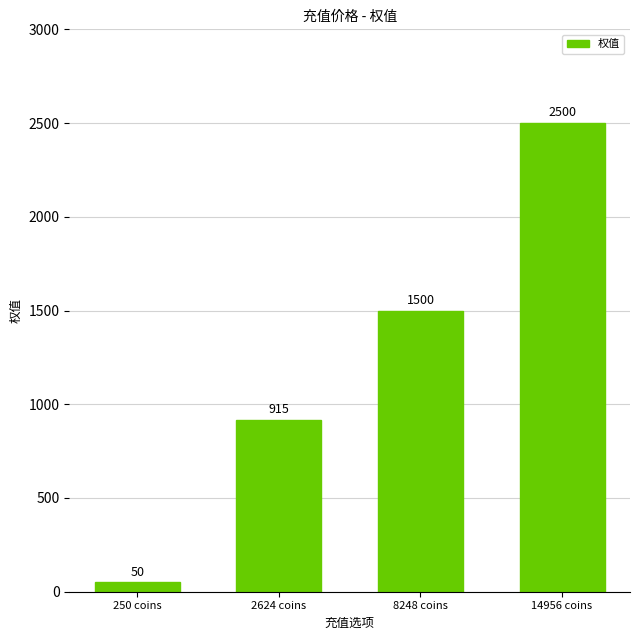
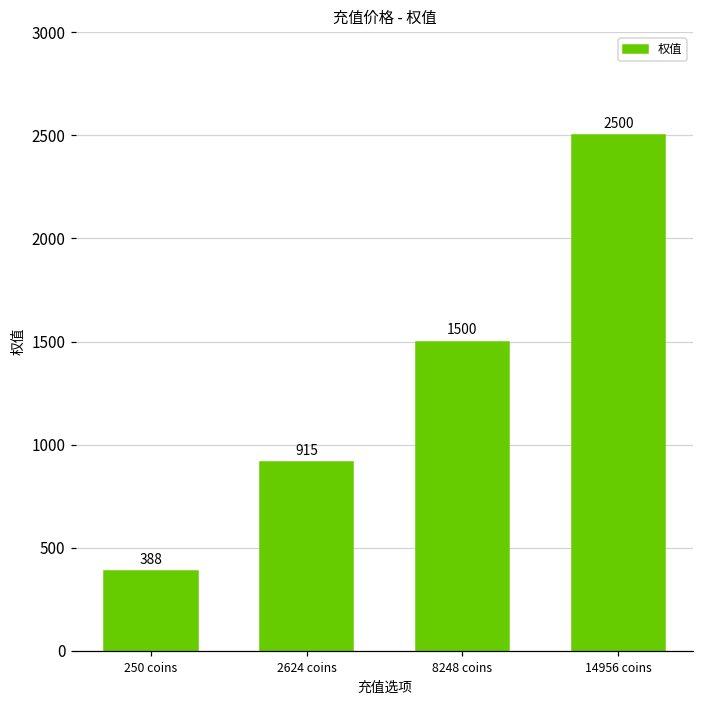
  {
-   "250 coins": 50,
+   "250 coins": 388,
    "2624 coins": 915,
    "8248 coins": 1500,
    "14956 coins": 2500
  }
